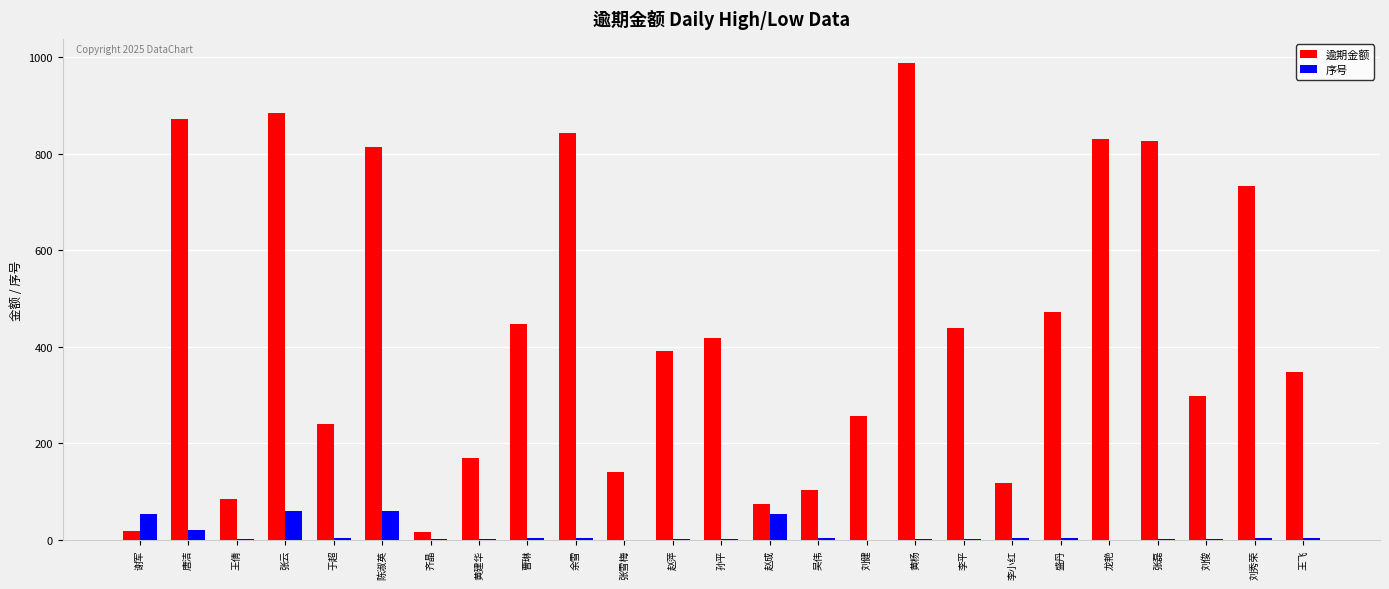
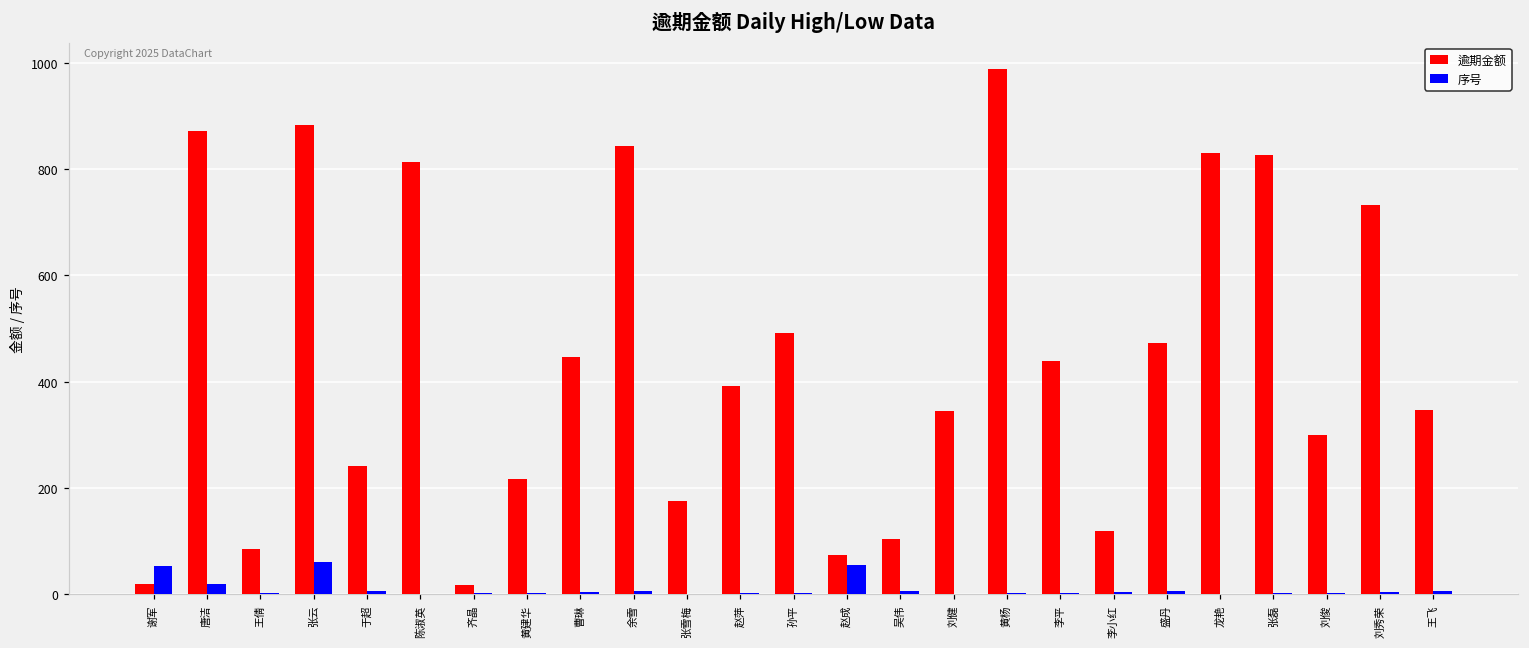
  {
    "逾期金额": {
      "谢军": 20,
      "唐洁": 870,
      "王倩": 90,
      "张云": 880,
      "于超": 240,
      "陈淑英": 810,
      "齐晶": 20,
-     "黄建华": 170,
+     "黄建华": 220,
      "曹琳": 450,
      "余雪": 840,
-     "张雪梅": 140,
+     "张雪梅": 180,
      "赵萍": 390,
-     "孙平": 420,
+     "孙平": 490,
      "赵成": 70,
      "吴伟": 100,
-     "刘健": 260,
+     "刘健": 350,
      "黄杨": 990,
      "李平": 440,
      "李小红": 120,
      "盛丹": 470,
      "龙艳": 830,
      "张磊": 830,
      "刘俊": 300,
      "刘秀荣": 730,
      "王飞": 350
    },
    "序号": {
      "谢军": 50,
      "唐洁": 20,
      "张云": 60,
-     "陈淑英": 60,
+     "陈淑英": 0,
      "赵成": 50
    }
  }
